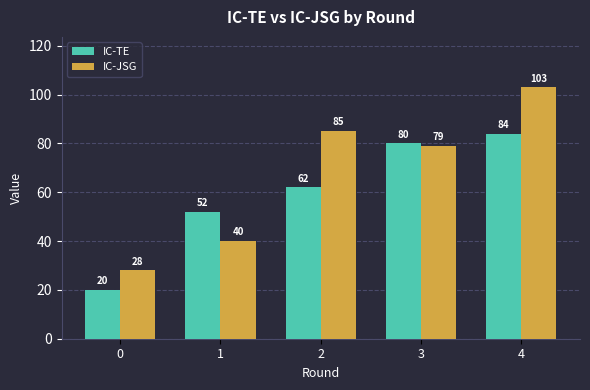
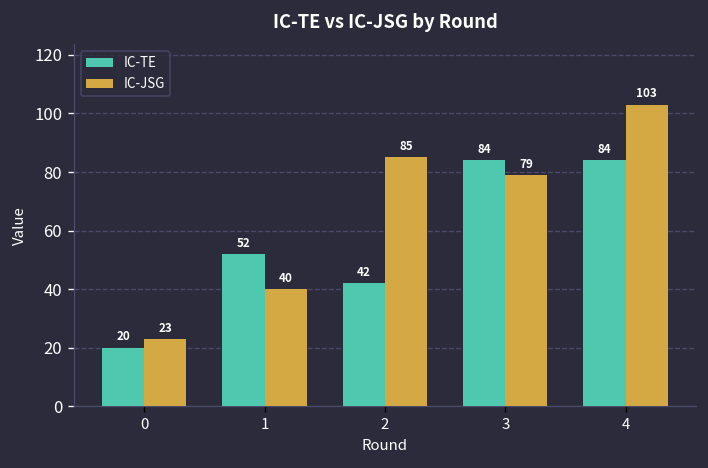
  {
    "IC-TE": {
      "0": 20,
      "1": 52,
-     "2": 62,
-     "3": 80,
+     "2": 42,
+     "3": 84,
      "4": 84
    },
    "IC-JSG": {
-     "0": 28,
+     "0": 23,
      "1": 40,
      "2": 85,
      "3": 79,
      "4": 103
    }
  }
